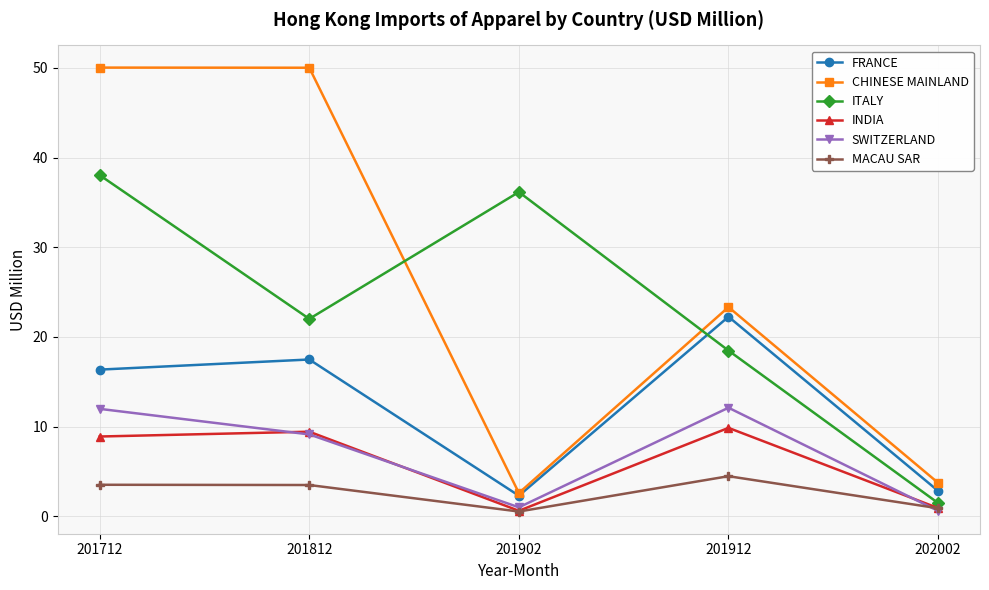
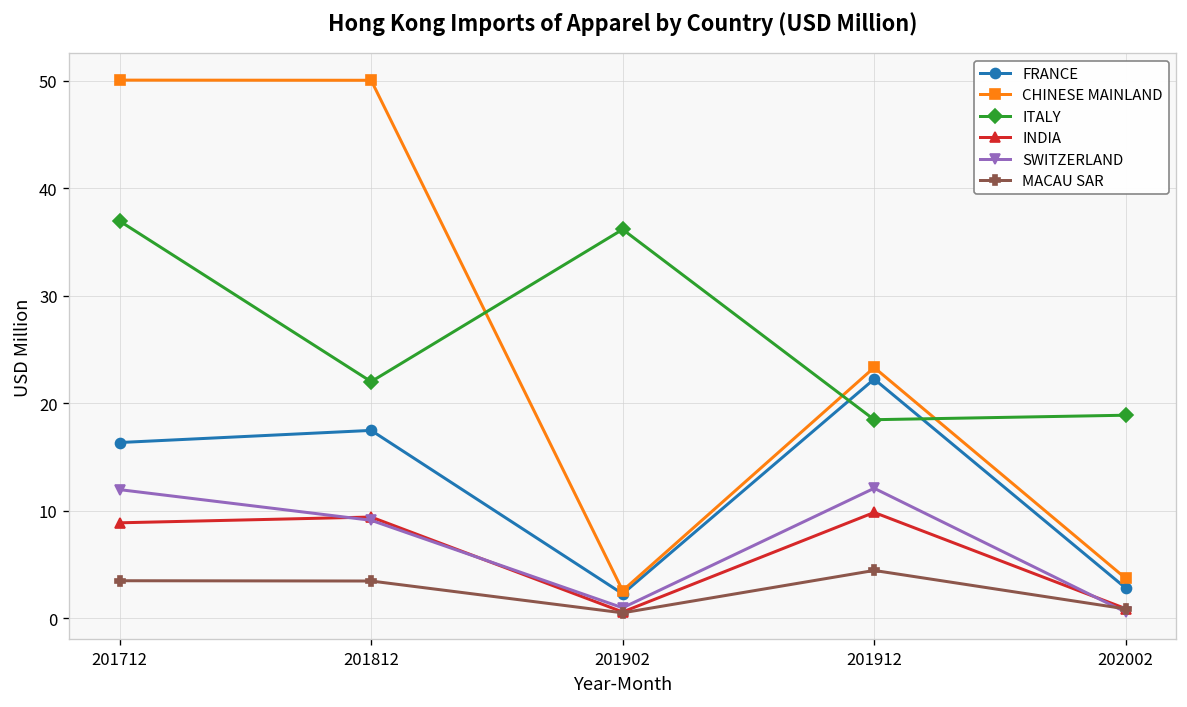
  {
    "FRANCE": {
      "201712": 16,
      "201812": 17,
      "201902": 2,
      "201912": 22,
      "202002": 3
    },
    "CHINESE MAINLAND": {
      "201712": 50,
      "201812": 50,
      "201902": 3,
      "201912": 23,
      "202002": 4
    },
    "ITALY": {
-     "201712": 38,
+     "201712": 37,
      "201812": 22,
      "201902": 36,
      "201912": 18,
-     "202002": 1
+     "202002": 19
    },
    "INDIA": {
      "201712": 9,
      "201812": 9,
      "201912": 10
    },
    "SWITZERLAND": {
      "201712": 12,
      "201812": 9,
      "201902": 1,
      "201912": 12,
      "202002": 1
    },
    "MACAU SAR": {
      "201712": 4,
      "201812": 3,
      "201912": 4
    }
  }
